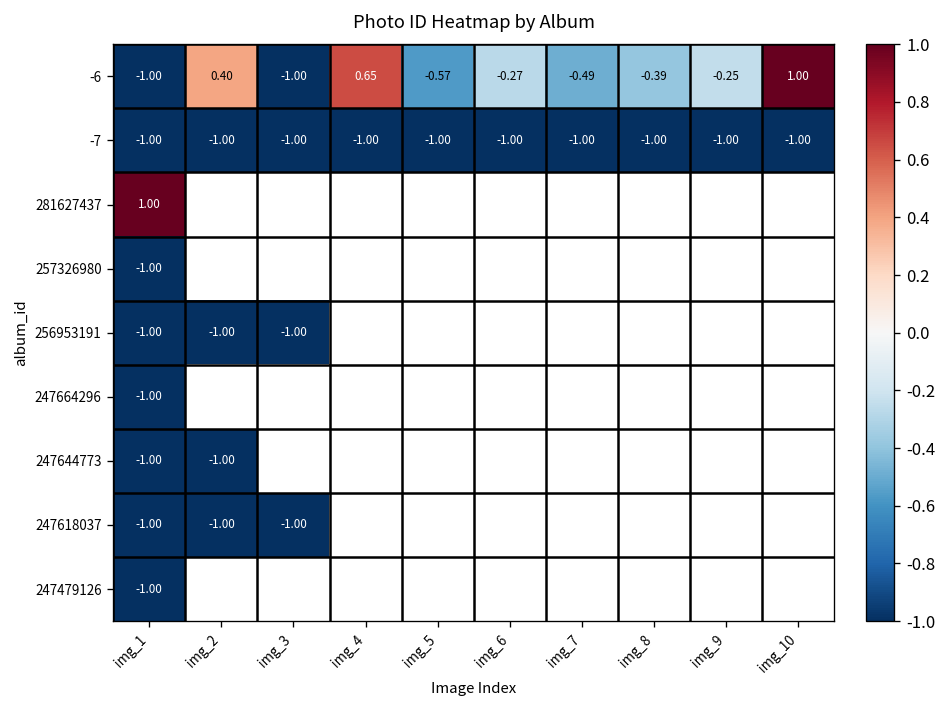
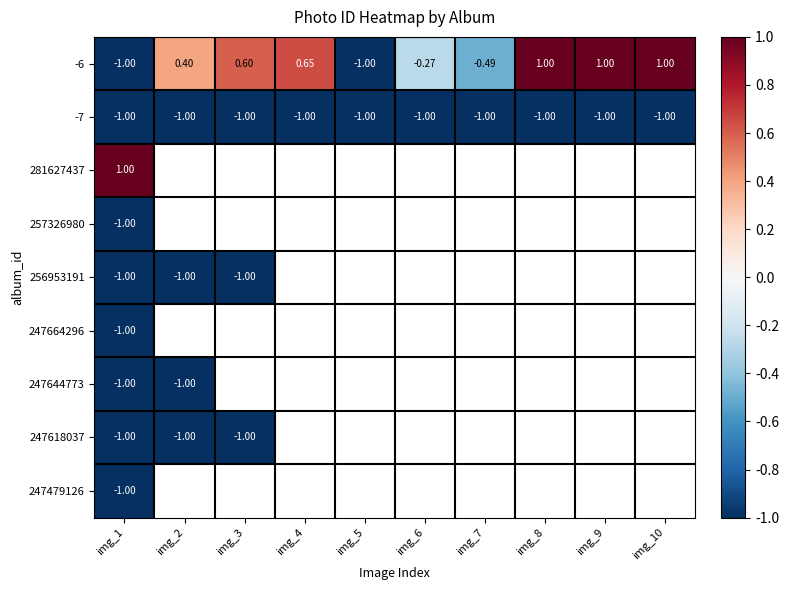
  {
    "-6": {
      "img_1": -1.00,
      "img_2": 0.40,
-     "img_3": -1.00,
+     "img_3": 0.60,
      "img_4": 0.65,
-     "img_5": -0.57,
+     "img_5": -1.00,
      "img_6": -0.27,
      "img_7": -0.49,
-     "img_8": -0.39,
-     "img_9": -0.25,
+     "img_8": 1.00,
+     "img_9": 1.00,
      "img_10": 1.00
    },
    "-7": {
      "img_1": -1.00,
      "img_2": -1.00,
      "img_3": -1.00,
      "img_4": -1.00,
      "img_5": -1.00,
      "img_6": -1.00,
      "img_7": -1.00,
      "img_8": -1.00,
      "img_9": -1.00,
      "img_10": -1.00
    },
    "281627437": {
      "img_1": 1.00
    },
    "257326980": {
      "img_1": -1.00
    },
    "256953191": {
      "img_1": -1.00,
      "img_2": -1.00,
      "img_3": -1.00
    },
    "247664296": {
      "img_1": -1.00
    },
    "247644773": {
      "img_1": -1.00,
      "img_2": -1.00
    },
    "247618037": {
      "img_1": -1.00,
      "img_2": -1.00,
      "img_3": -1.00
    },
    "247479126": {
      "img_1": -1.00
    }
  }
